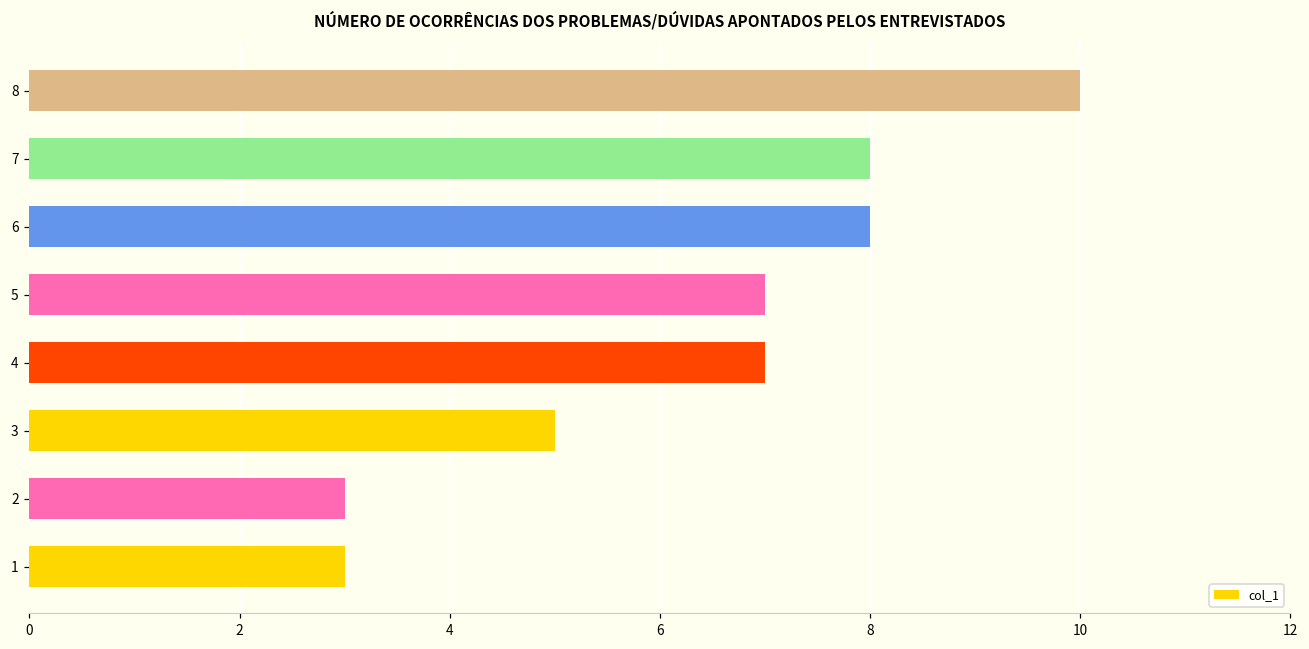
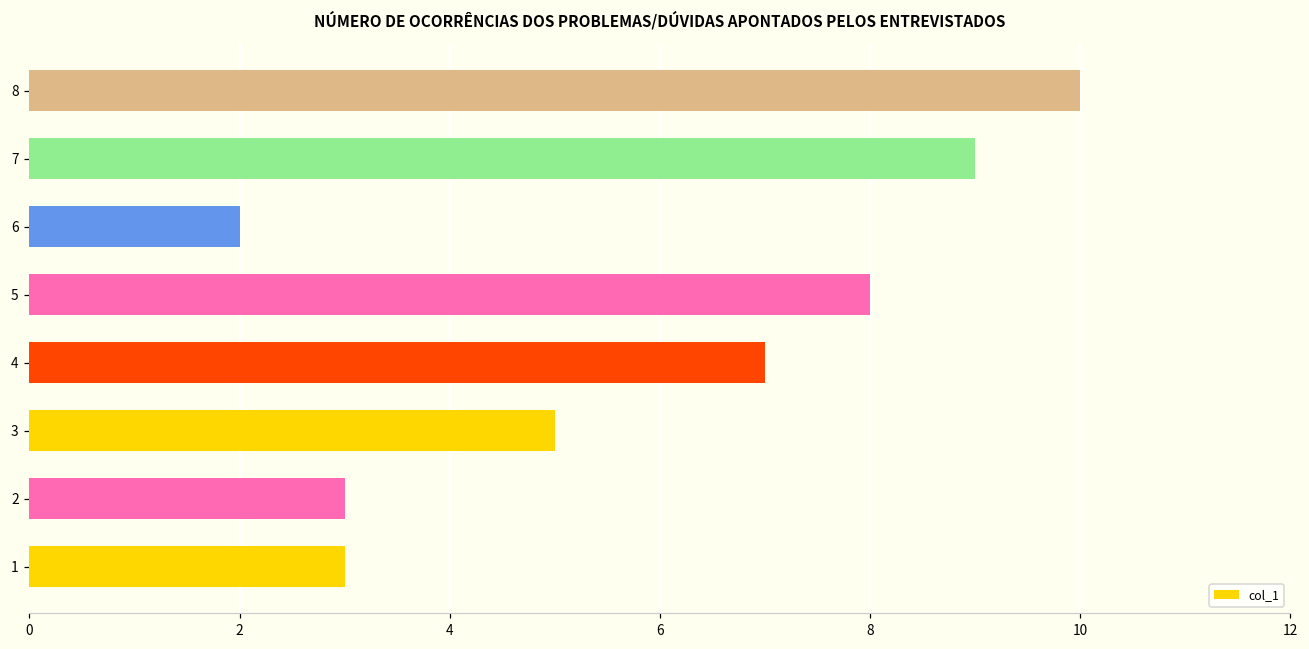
  {
    "8": 10,
-   "7": 8,
-   "6": 8,
-   "5": 7,
+   "7": 9,
+   "6": 2,
+   "5": 8,
    "4": 7,
    "3": 5,
    "2": 3,
    "1": 3
  }
